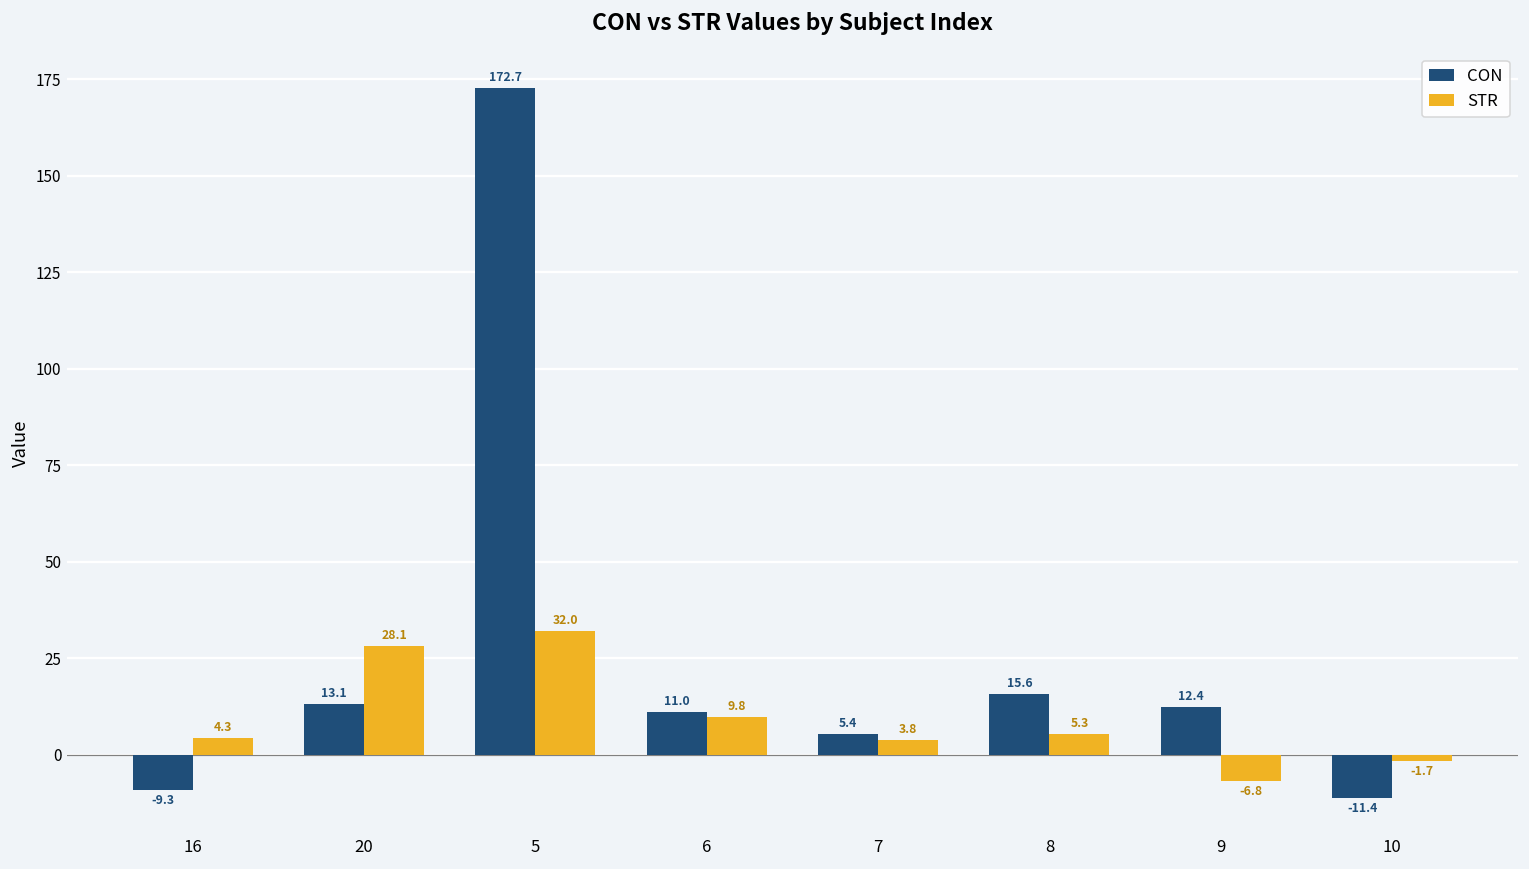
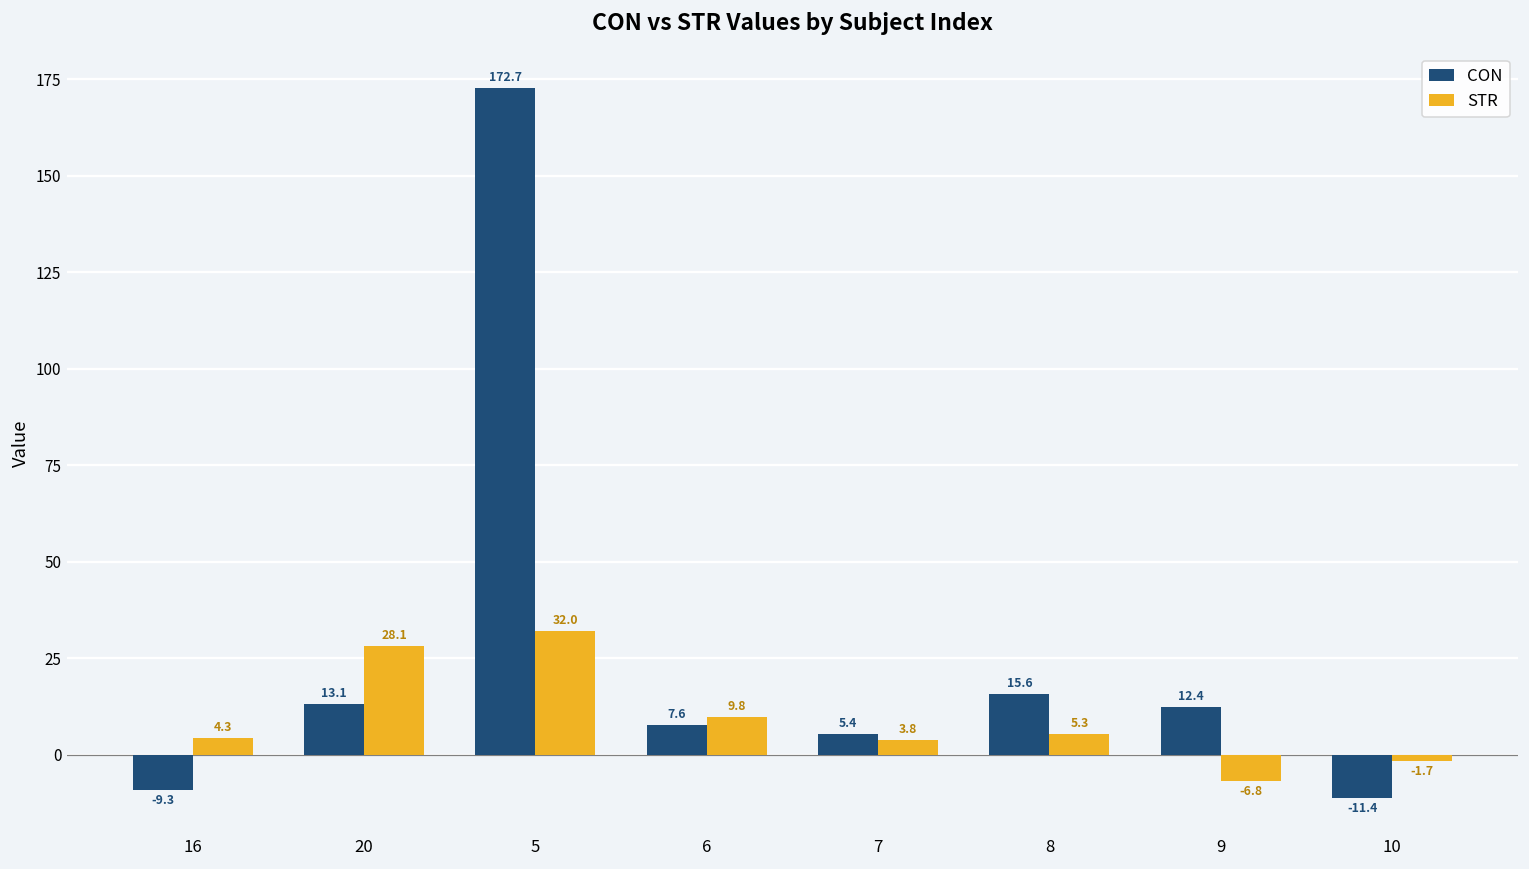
  {
    "CON": {
      "16": -9.3,
      "20": 13.1,
      "5": 172.7,
-     "6": 11.0,
+     "6": 7.6,
      "7": 5.4,
      "8": 15.6,
      "9": 12.4,
      "10": -11.4
    },
    "STR": {
      "16": 4.3,
      "20": 28.1,
      "5": 32.0,
      "6": 9.8,
      "7": 3.8,
      "8": 5.3,
      "9": -6.8,
      "10": -1.7
    }
  }
